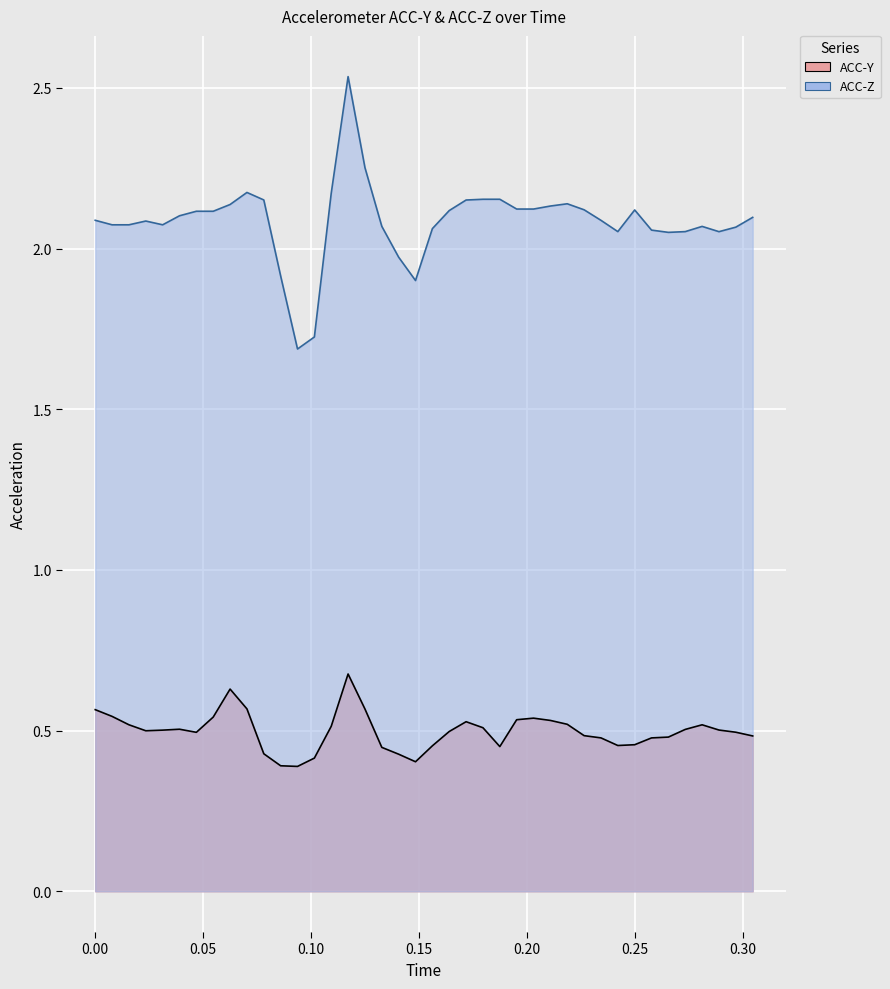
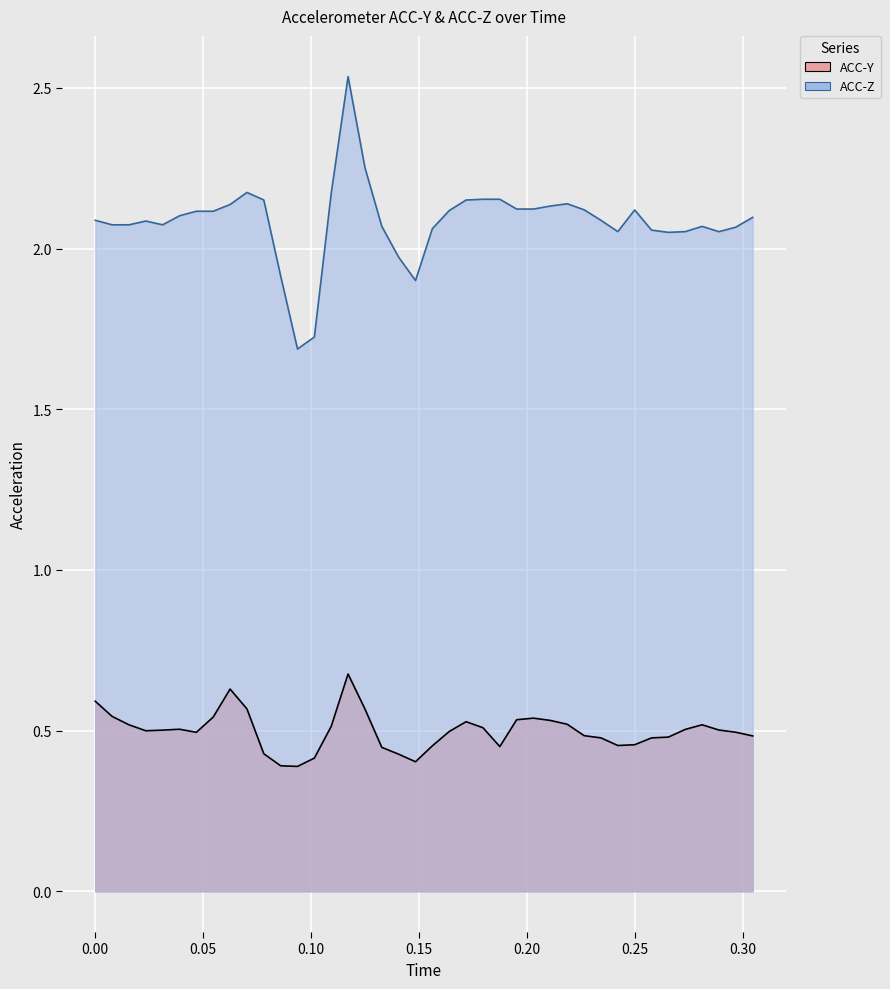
  {
    "ACC-Y": {
-     "0.00": 0.57,
+     "0.00": 0.59,
      "0.25": 0.46
    },
    "ACC-Z": {
      "0.00": 2.09,
      "0.25": 2.12
    }
  }
